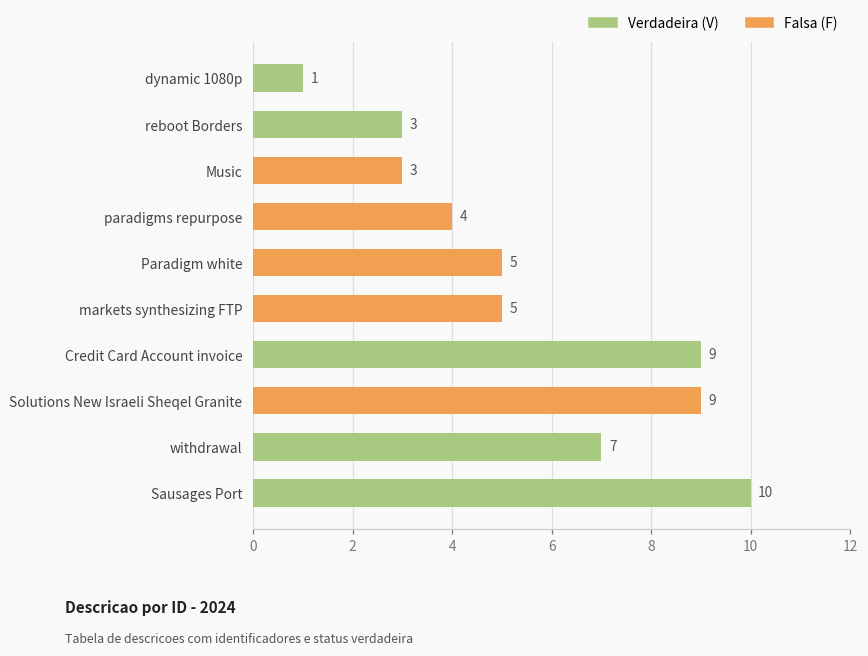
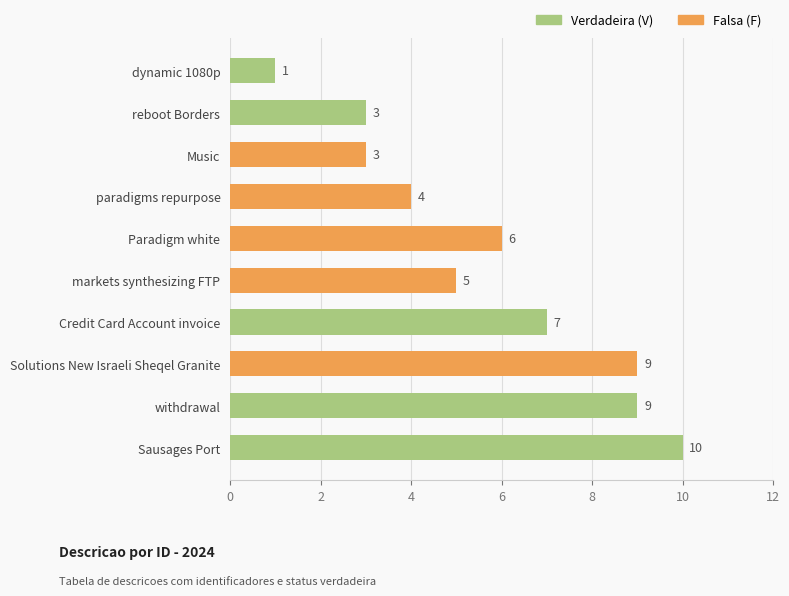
  {
    "dynamic 1080p": 1,
    "reboot Borders": 3,
    "Music": 3,
    "paradigms repurpose": 4,
-   "Paradigm white": 5,
+   "Paradigm white": 6,
    "markets synthesizing FTP": 5,
-   "Credit Card Account invoice": 9,
+   "Credit Card Account invoice": 7,
    "Solutions New Israeli Sheqel Granite": 9,
-   "withdrawal": 7,
+   "withdrawal": 9,
    "Sausages Port": 10
  }
